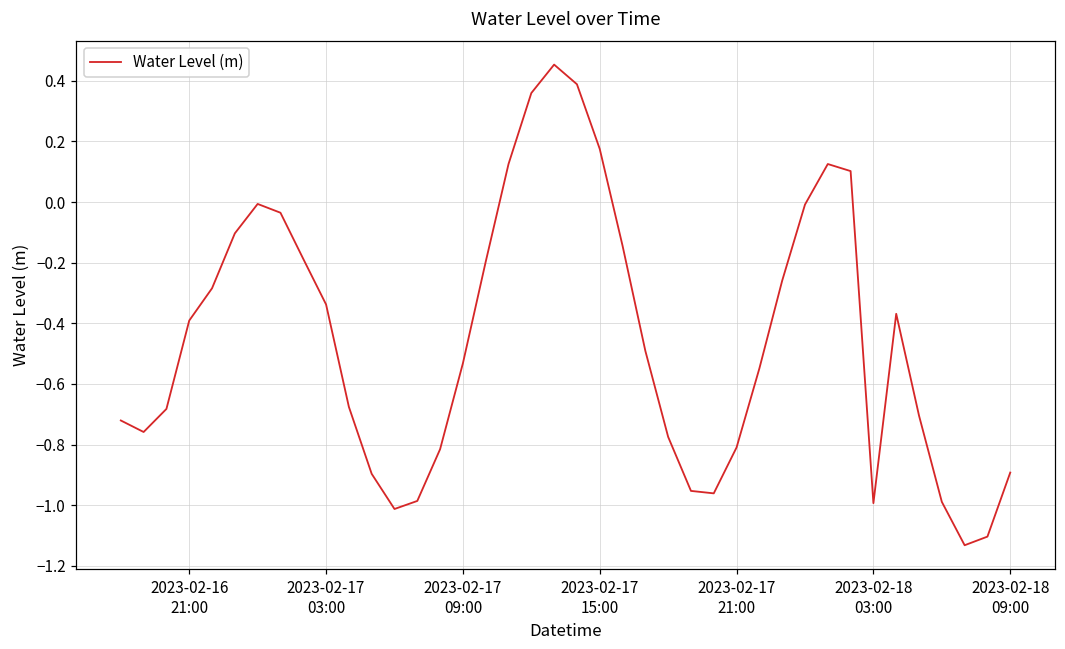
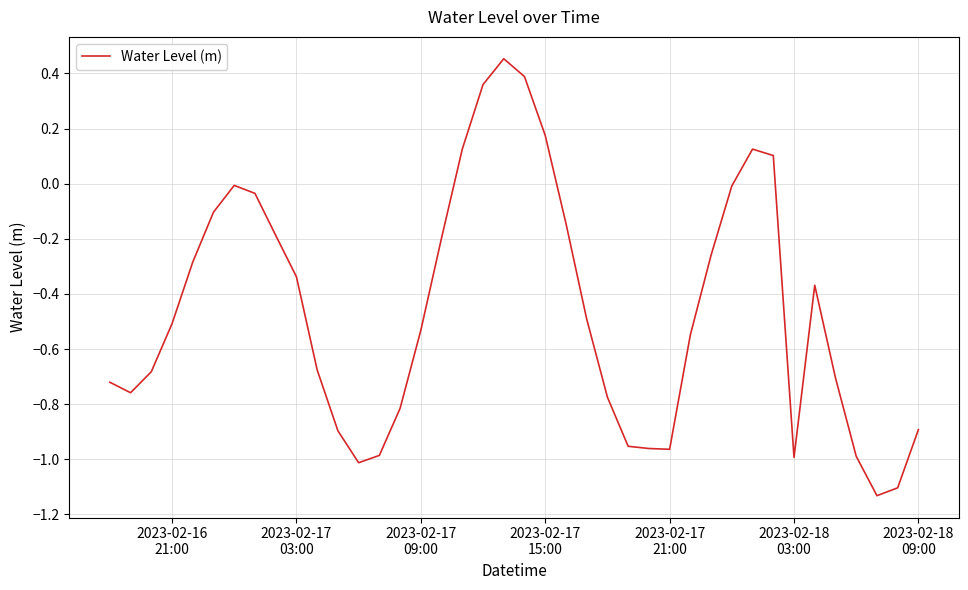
  {
-   "2023-02-16 21:00": -0.39,
+   "2023-02-16 21:00": -0.51,
    "2023-02-17 03:00": -0.34,
    "2023-02-17 09:00": -0.53,
    "2023-02-17 15:00": 0.18,
-   "2023-02-17 21:00": -0.81,
+   "2023-02-17 21:00": -0.96,
    "2023-02-18 03:00": -0.99,
    "2023-02-18 09:00": -0.89
  }
